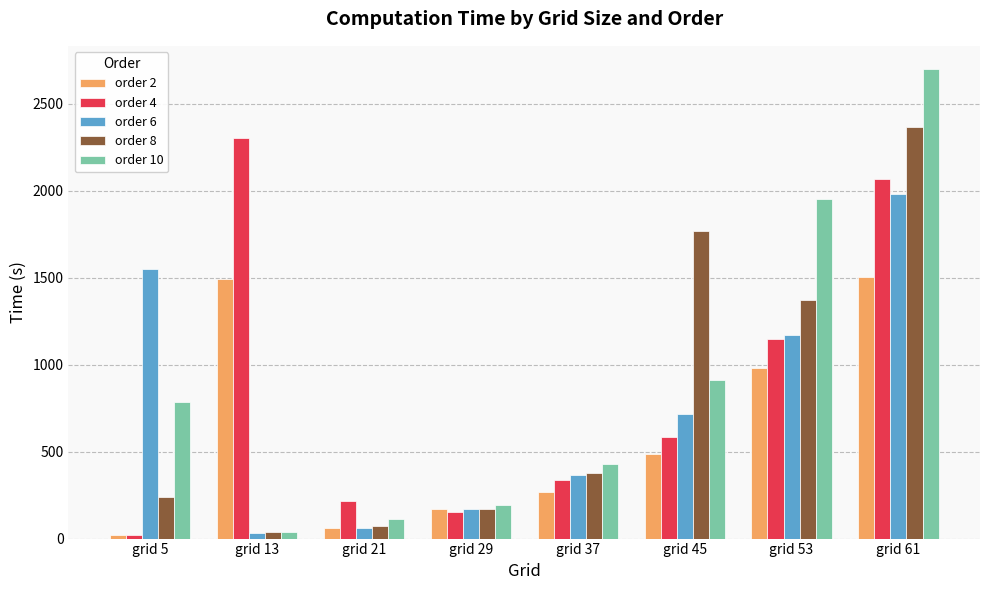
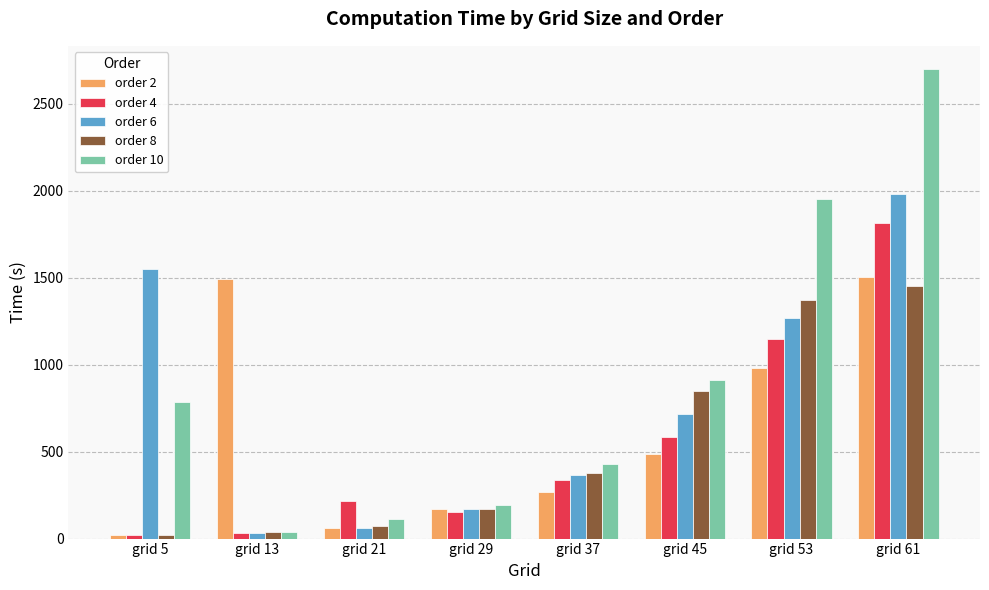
  {
    "order 2": {
      "grid 5": 20,
      "grid 13": 1500,
      "grid 21": 60,
      "grid 29": 170,
      "grid 37": 270,
      "grid 45": 490,
      "grid 53": 980,
      "grid 61": 1510
    },
    "order 4": {
      "grid 5": 20,
-     "grid 13": 2310,
+     "grid 13": 30,
      "grid 21": 210,
      "grid 29": 150,
      "grid 37": 340,
      "grid 45": 580,
      "grid 53": 1150,
-     "grid 61": 2070
+     "grid 61": 1820
    },
    "order 6": {
      "grid 5": 1550,
      "grid 13": 30,
      "grid 21": 60,
      "grid 29": 170,
      "grid 37": 370,
      "grid 45": 720,
-     "grid 53": 1170,
+     "grid 53": 1270,
      "grid 61": 1980
    },
    "order 8": {
-     "grid 5": 240,
+     "grid 5": 20,
      "grid 13": 40,
      "grid 21": 70,
      "grid 29": 170,
      "grid 37": 380,
-     "grid 45": 1770,
+     "grid 45": 850,
      "grid 53": 1370,
-     "grid 61": 2370
+     "grid 61": 1460
    },
    "order 10": {
      "grid 5": 790,
      "grid 13": 40,
      "grid 21": 110,
      "grid 29": 190,
      "grid 37": 430,
      "grid 45": 910,
      "grid 53": 1950,
      "grid 61": 2700
    }
  }
